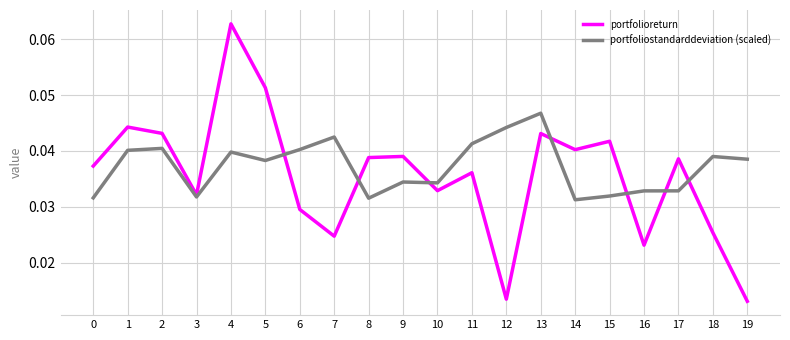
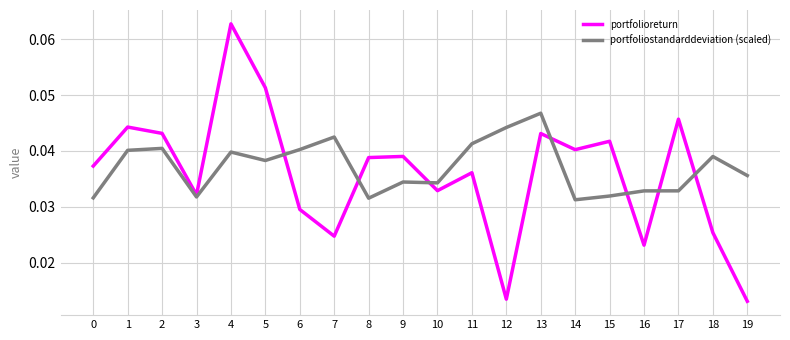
  {
    "portfolioreturn": {
      "0": 0.037,
      "1": 0.044,
      "2": 0.043,
      "4": 0.063,
      "5": 0.051,
      "6": 0.030,
      "7": 0.025,
      "8": 0.039,
      "9": 0.039,
      "10": 0.033,
      "11": 0.036,
      "12": 0.013,
      "13": 0.043,
      "14": 0.040,
      "15": 0.042,
      "16": 0.023,
-     "17": 0.039,
+     "17": 0.046,
      "18": 0.025,
      "19": 0.013
    },
    "portfoliostandarddeviation (scaled)": {
      "0": 0.032,
      "1": 0.040,
      "2": 0.040,
      "4": 0.040,
      "5": 0.038,
      "6": 0.040,
      "7": 0.043,
      "8": 0.032,
      "9": 0.034,
      "10": 0.034,
      "11": 0.041,
      "12": 0.044,
      "13": 0.047,
      "14": 0.031,
      "15": 0.032,
      "16": 0.033,
      "17": 0.033,
      "18": 0.039,
-     "19": 0.039
+     "19": 0.036
    }
  }
